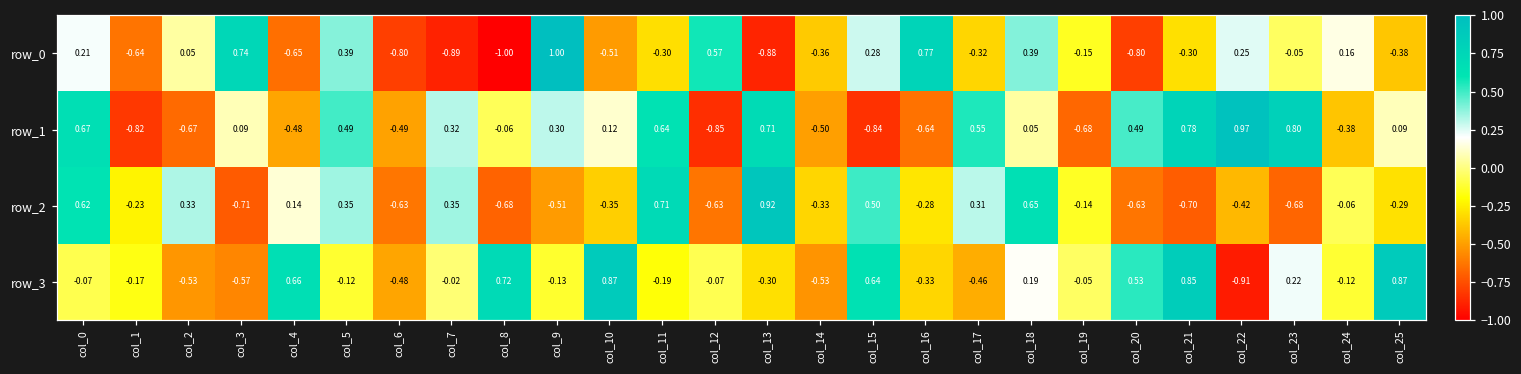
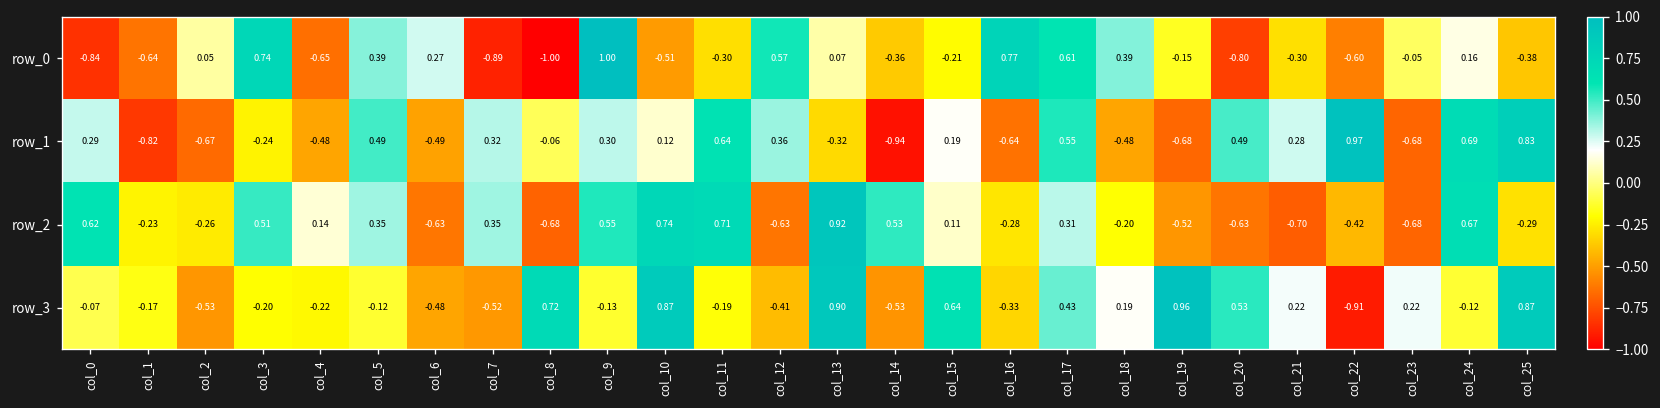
  {
    "row_0": {
-     "col_0": 0.21,
+     "col_0": -0.84,
      "col_1": -0.64,
      "col_2": 0.05,
      "col_3": 0.74,
      "col_4": -0.65,
      "col_5": 0.39,
-     "col_6": -0.80,
+     "col_6": 0.27,
      "col_7": -0.89,
      "col_8": -1.00,
      "col_9": 1.00,
      "col_10": -0.51,
      "col_11": -0.30,
      "col_12": 0.57,
-     "col_13": -0.88,
+     "col_13": 0.07,
      "col_14": -0.36,
-     "col_15": 0.28,
+     "col_15": -0.21,
      "col_16": 0.77,
-     "col_17": -0.32,
+     "col_17": 0.61,
      "col_18": 0.39,
      "col_19": -0.15,
      "col_20": -0.80,
      "col_21": -0.30,
-     "col_22": 0.25,
+     "col_22": -0.60,
      "col_23": -0.05,
      "col_24": 0.16,
      "col_25": -0.38
    },
    "row_1": {
-     "col_0": 0.67,
+     "col_0": 0.29,
      "col_1": -0.82,
      "col_2": -0.67,
-     "col_3": 0.09,
+     "col_3": -0.24,
      "col_4": -0.48,
      "col_5": 0.49,
      "col_6": -0.49,
      "col_7": 0.32,
      "col_8": -0.06,
      "col_9": 0.30,
      "col_10": 0.12,
      "col_11": 0.64,
-     "col_12": -0.85,
-     "col_13": 0.71,
-     "col_14": -0.50,
-     "col_15": -0.84,
+     "col_12": 0.36,
+     "col_13": -0.32,
+     "col_14": -0.94,
+     "col_15": 0.19,
      "col_16": -0.64,
      "col_17": 0.55,
-     "col_18": 0.05,
+     "col_18": -0.48,
      "col_19": -0.68,
      "col_20": 0.49,
-     "col_21": 0.78,
+     "col_21": 0.28,
      "col_22": 0.97,
-     "col_23": 0.80,
-     "col_24": -0.38,
-     "col_25": 0.09
+     "col_23": -0.68,
+     "col_24": 0.69,
+     "col_25": 0.83
    },
    "row_2": {
      "col_0": 0.62,
      "col_1": -0.23,
-     "col_2": 0.33,
-     "col_3": -0.71,
+     "col_2": -0.26,
+     "col_3": 0.51,
      "col_4": 0.14,
      "col_5": 0.35,
      "col_6": -0.63,
      "col_7": 0.35,
      "col_8": -0.68,
-     "col_9": -0.51,
-     "col_10": -0.35,
+     "col_9": 0.55,
+     "col_10": 0.74,
      "col_11": 0.71,
      "col_12": -0.63,
      "col_13": 0.92,
-     "col_14": -0.33,
-     "col_15": 0.50,
+     "col_14": 0.53,
+     "col_15": 0.11,
      "col_16": -0.28,
      "col_17": 0.31,
-     "col_18": 0.65,
-     "col_19": -0.14,
+     "col_18": -0.20,
+     "col_19": -0.52,
      "col_20": -0.63,
      "col_21": -0.70,
      "col_22": -0.42,
      "col_23": -0.68,
-     "col_24": -0.06,
+     "col_24": 0.67,
      "col_25": -0.29
    },
    "row_3": {
      "col_0": -0.07,
      "col_1": -0.17,
      "col_2": -0.53,
-     "col_3": -0.57,
-     "col_4": 0.66,
+     "col_3": -0.20,
+     "col_4": -0.22,
      "col_5": -0.12,
      "col_6": -0.48,
-     "col_7": -0.02,
+     "col_7": -0.52,
      "col_8": 0.72,
      "col_9": -0.13,
      "col_10": 0.87,
      "col_11": -0.19,
-     "col_12": -0.07,
-     "col_13": -0.30,
+     "col_12": -0.41,
+     "col_13": 0.90,
      "col_14": -0.53,
      "col_15": 0.64,
      "col_16": -0.33,
-     "col_17": -0.46,
+     "col_17": 0.43,
      "col_18": 0.19,
-     "col_19": -0.05,
+     "col_19": 0.96,
      "col_20": 0.53,
-     "col_21": 0.85,
+     "col_21": 0.22,
      "col_22": -0.91,
      "col_23": 0.22,
      "col_24": -0.12,
      "col_25": 0.87
    }
  }
